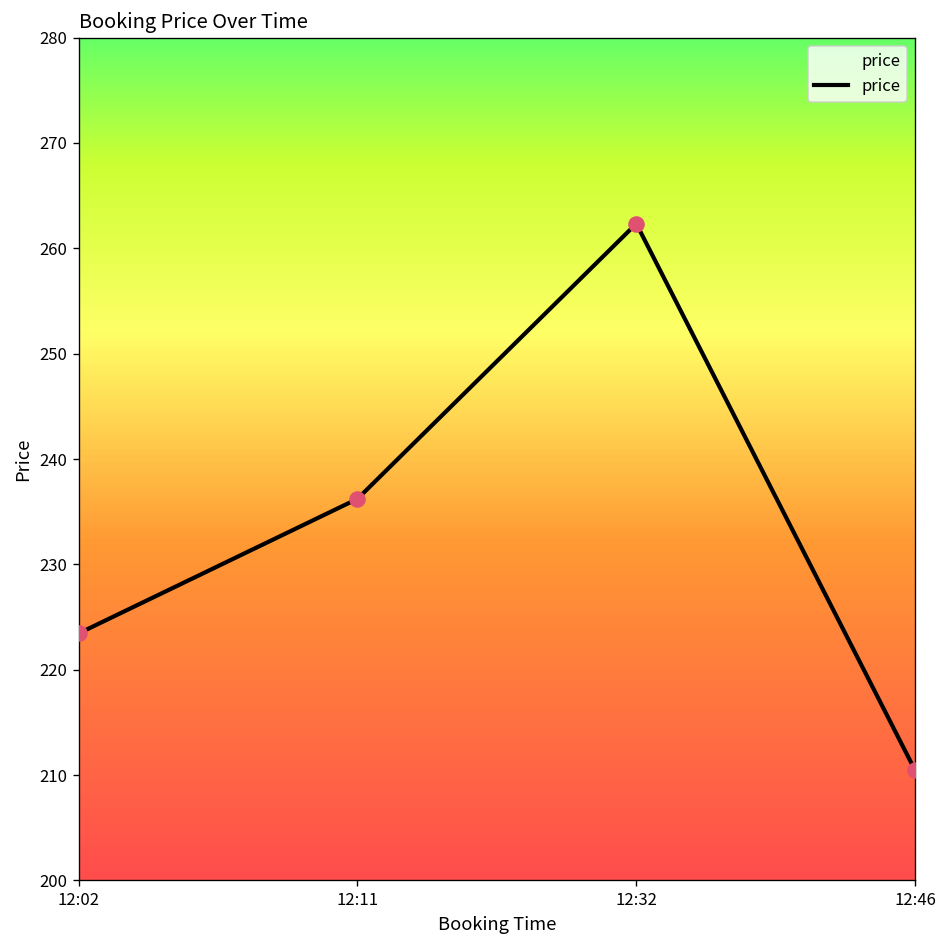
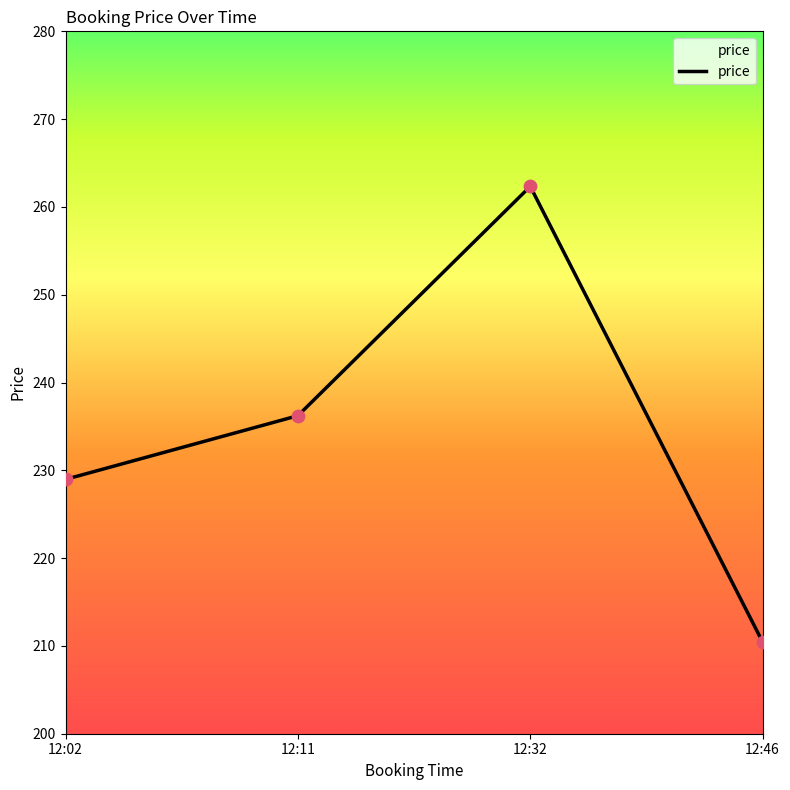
  {
-   "12:02": 223,
+   "12:02": 229,
    "12:11": 236,
    "12:32": 262,
    "12:46": 210
  }
